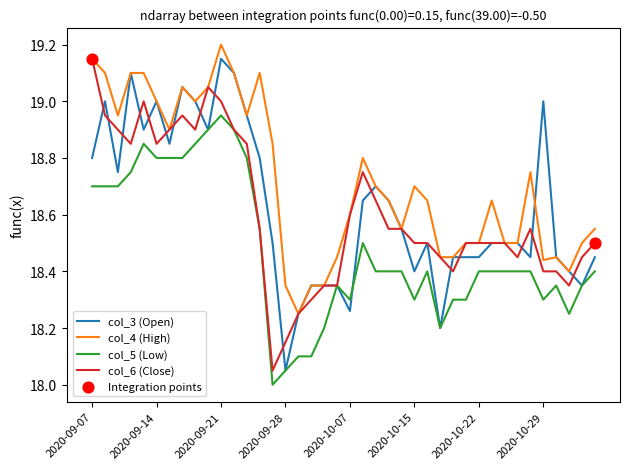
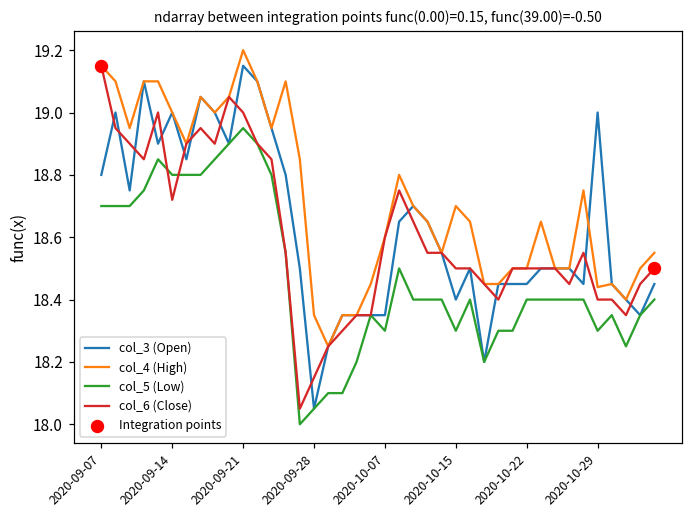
  {
    "col_3 (Open)": {
      "2020-09-07": 18.80,
      "2020-09-21": 19.15,
-     "2020-10-07": 18.26,
+     "2020-10-07": 18.35,
      "2020-10-15": 18.40,
      "2020-10-22": 18.45,
      "2020-10-29": 19.00
    },
    "col_4 (High)": {
      "2020-09-21": 19.20,
      "2020-09-28": 18.35,
      "2020-10-15": 18.70,
      "2020-10-29": 18.44
    },
    "col_5 (Low)": {
      "2020-09-07": 18.70,
      "2020-09-14": 18.80,
      "2020-09-21": 18.95,
      "2020-10-07": 18.30,
      "2020-10-15": 18.30,
      "2020-10-22": 18.40,
      "2020-10-29": 18.30
    },
    "col_6 (Close)": {
-     "2020-09-14": 18.85,
+     "2020-09-14": 18.72,
      "2020-09-21": 19.00,
      "2020-09-28": 18.15,
      "2020-10-15": 18.50,
      "2020-10-29": 18.40
    }
  }
